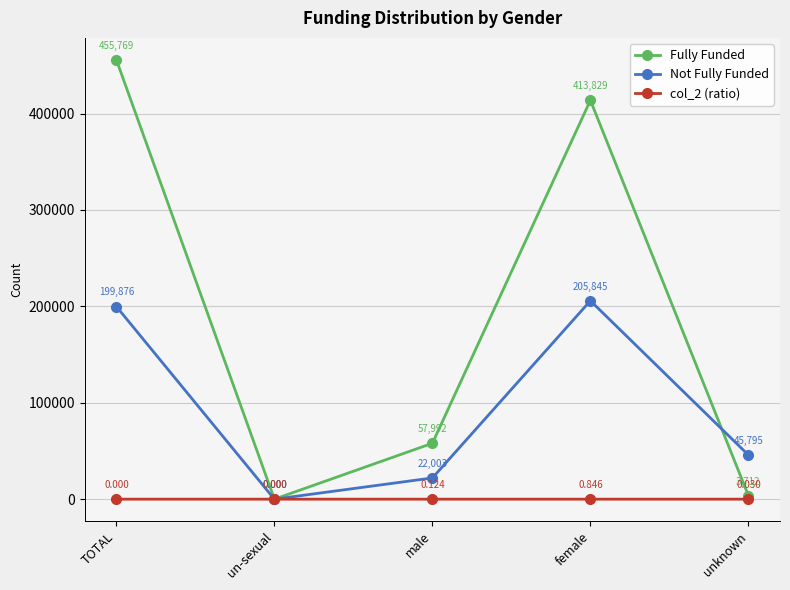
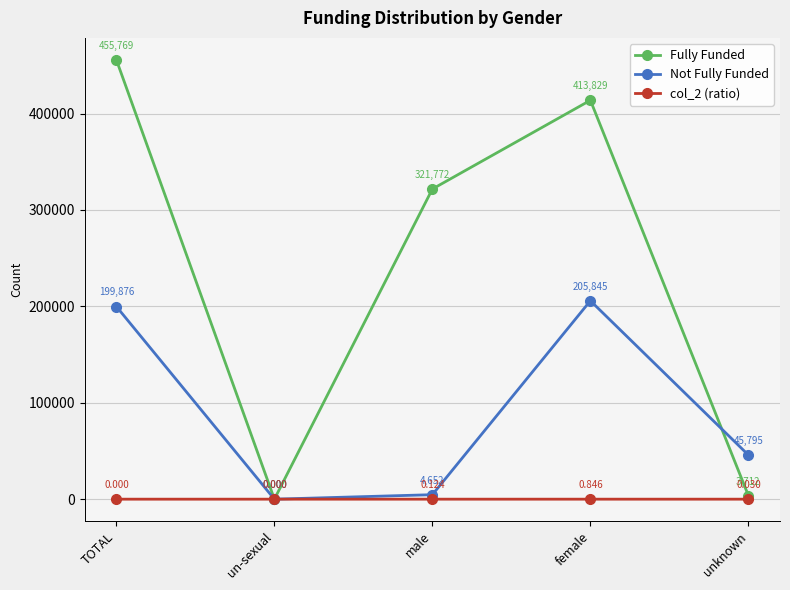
  {
    "Fully Funded": {
      "TOTAL": "455,769",
-     "male": "57,992",
+     "male": "321,772",
      "female": "413,829"
    },
    "Not Fully Funded": {
      "TOTAL": "199,876",
-     "male": "22,003",
+     "male": "4,652",
      "female": "205,845",
      "unknown": "45,795"
    },
    "col_2 (ratio)": {
      "TOTAL": "0.000",
      "female": "0.846"
    }
  }
